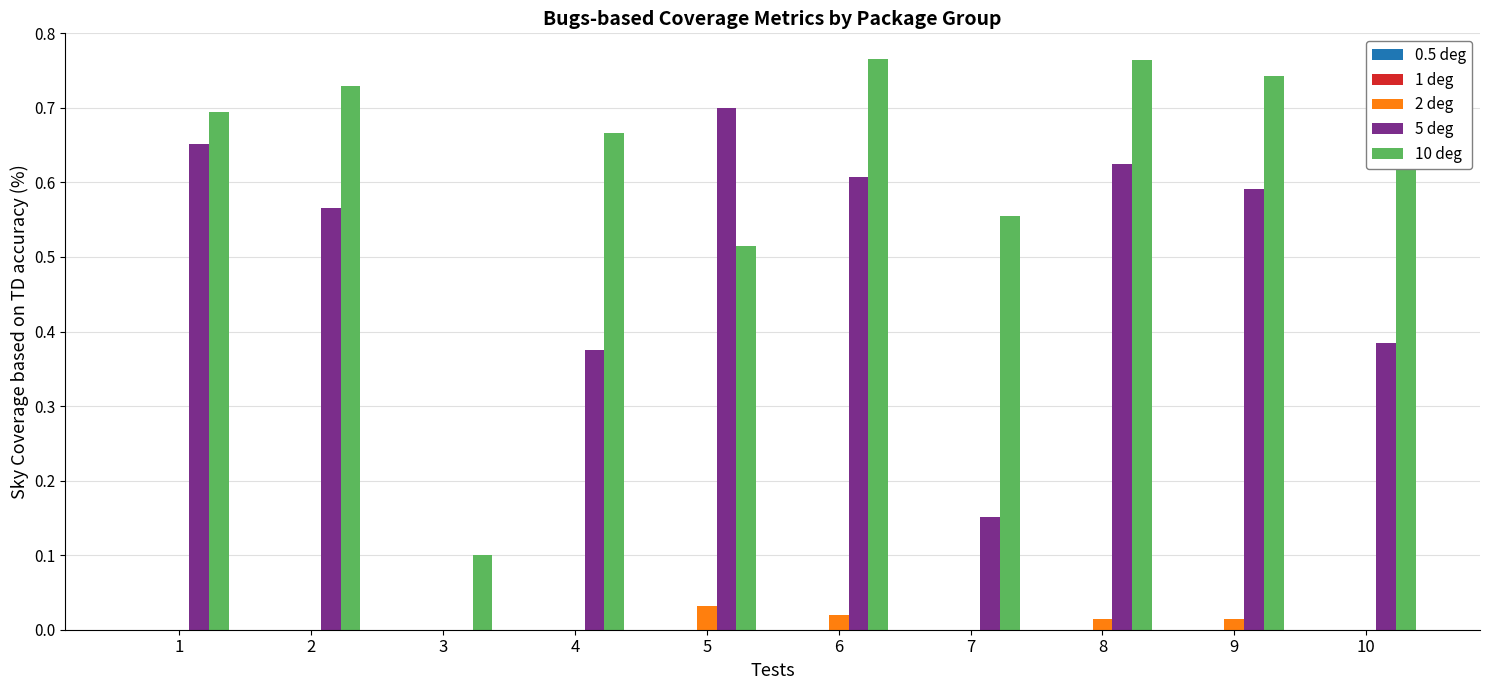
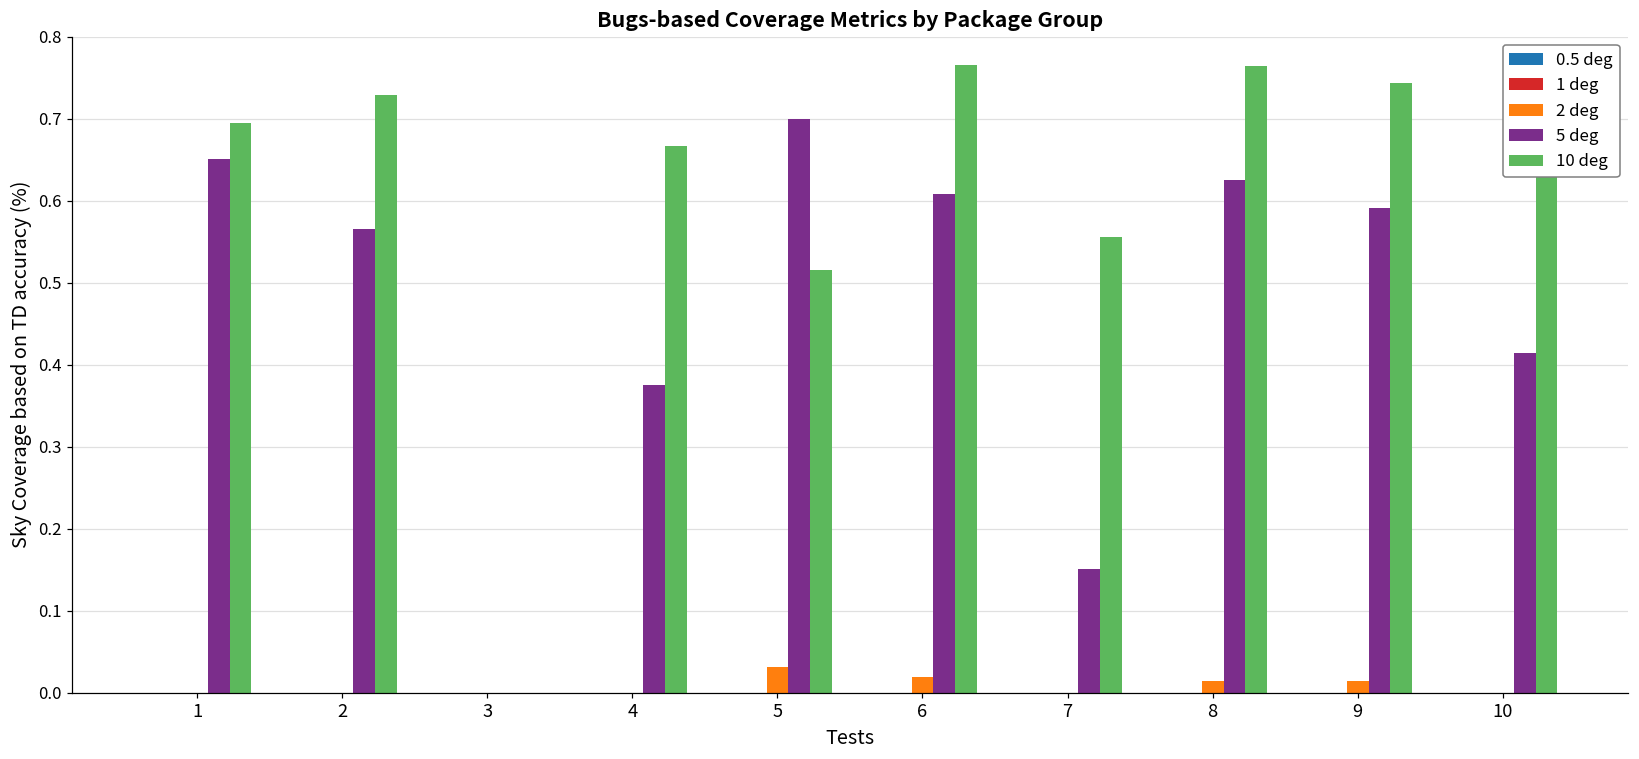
  {
    "0.5 deg": {
      "1": 0.00,
      "2": 0.00,
      "3": 0.00,
      "4": 0.00,
      "5": 0.00,
      "6": 0.00,
      "7": 0.00,
      "8": 0.00,
      "9": 0.00,
      "10": 0.00
    },
    "1 deg": {
      "1": 0.00,
      "2": 0.00,
      "3": 0.00,
      "4": 0.00,
      "5": 0.00,
      "6": 0.00,
      "7": 0.00,
      "8": 0.00,
      "9": 0.00,
      "10": 0.00
    },
    "2 deg": {
      "1": 0.00,
      "2": 0.00,
      "3": 0.00,
      "4": 0.00,
      "5": 0.03,
      "6": 0.02,
      "7": 0.00,
      "8": 0.01,
      "9": 0.01,
      "10": 0.00
    },
    "5 deg": {
      "1": 0.65,
      "2": 0.57,
      "3": 0.00,
      "4": 0.38,
      "5": 0.70,
      "6": 0.61,
      "7": 0.15,
      "8": 0.63,
      "9": 0.59,
-     "10": 0.38
+     "10": 0.41
    },
    "10 deg": {
      "1": 0.69,
      "2": 0.73,
-     "3": 0.1,
+     "3": 0.0,
      "4": 0.67,
      "5": 0.52,
      "6": 0.77,
      "7": 0.56,
      "8": 0.76,
      "9": 0.74
    }
  }
